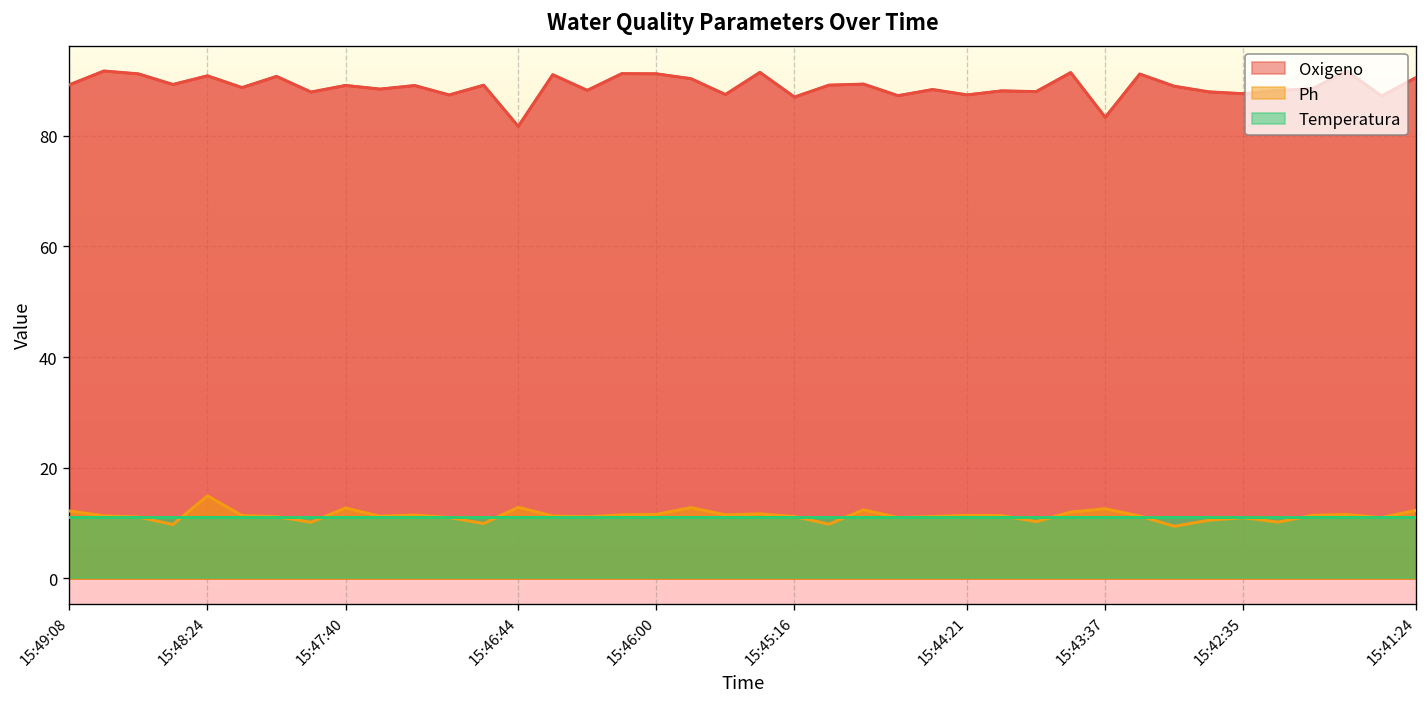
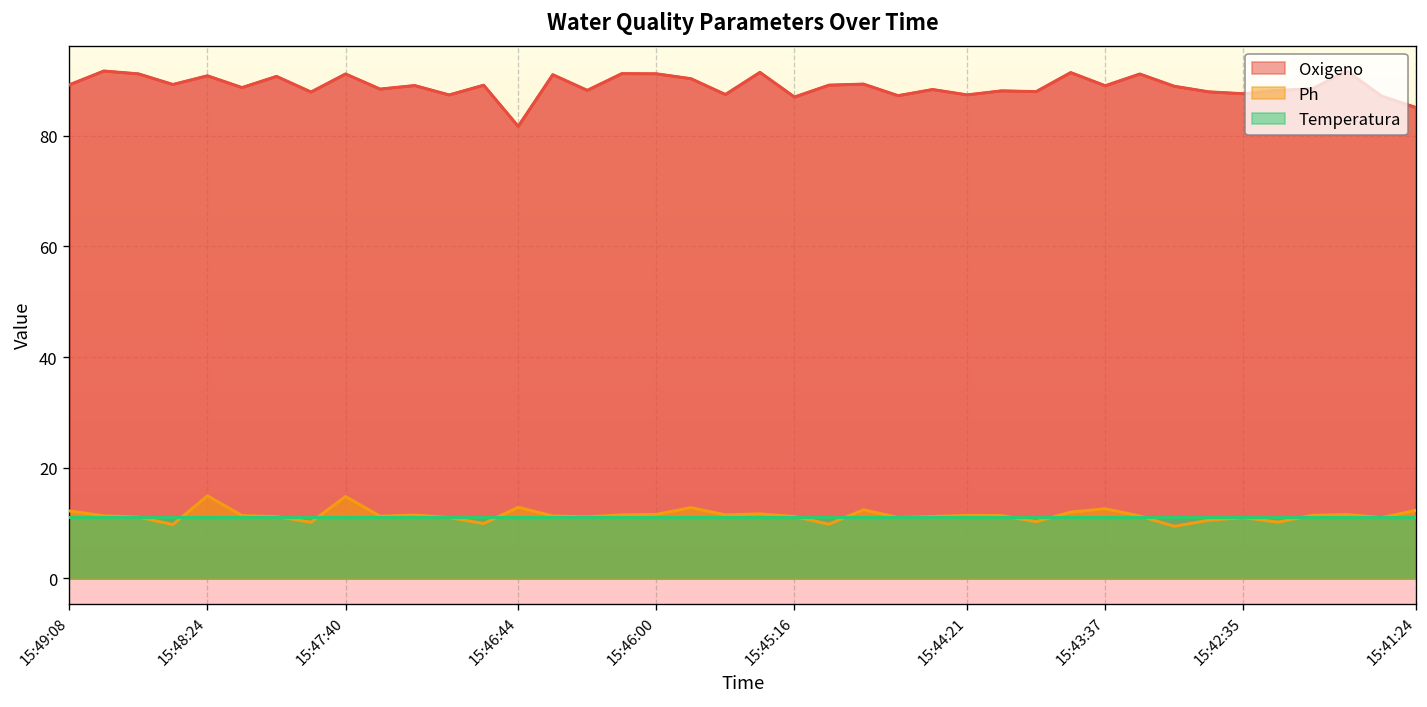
  {
    "Oxigeno": {
      "15:49:08": 89,
      "15:48:24": 91,
-     "15:47:40": 89,
+     "15:47:40": 91,
      "15:46:44": 82,
      "15:46:00": 91,
      "15:45:16": 87,
      "15:44:21": 87,
-     "15:43:37": 83,
+     "15:43:37": 89,
      "15:42:35": 88,
-     "15:41:24": 90
+     "15:41:24": 85
    },
    "Ph": {
      "15:49:08": 12,
      "15:48:24": 15,
-     "15:47:40": 13,
+     "15:47:40": 15,
      "15:46:44": 13,
      "15:43:37": 13,
      "15:41:24": 12
    },
    "Temperatura": {
      "15:49:08": 11,
      "15:48:24": 11,
      "15:47:40": 11,
      "15:46:44": 11,
      "15:43:37": 11,
      "15:41:24": 11
    }
  }
